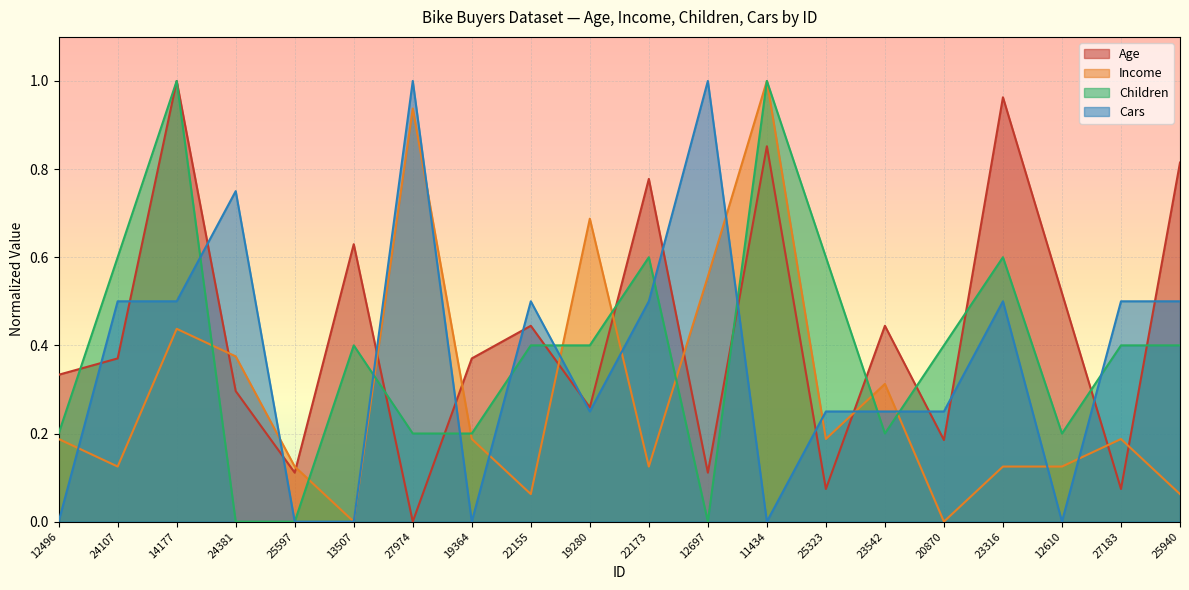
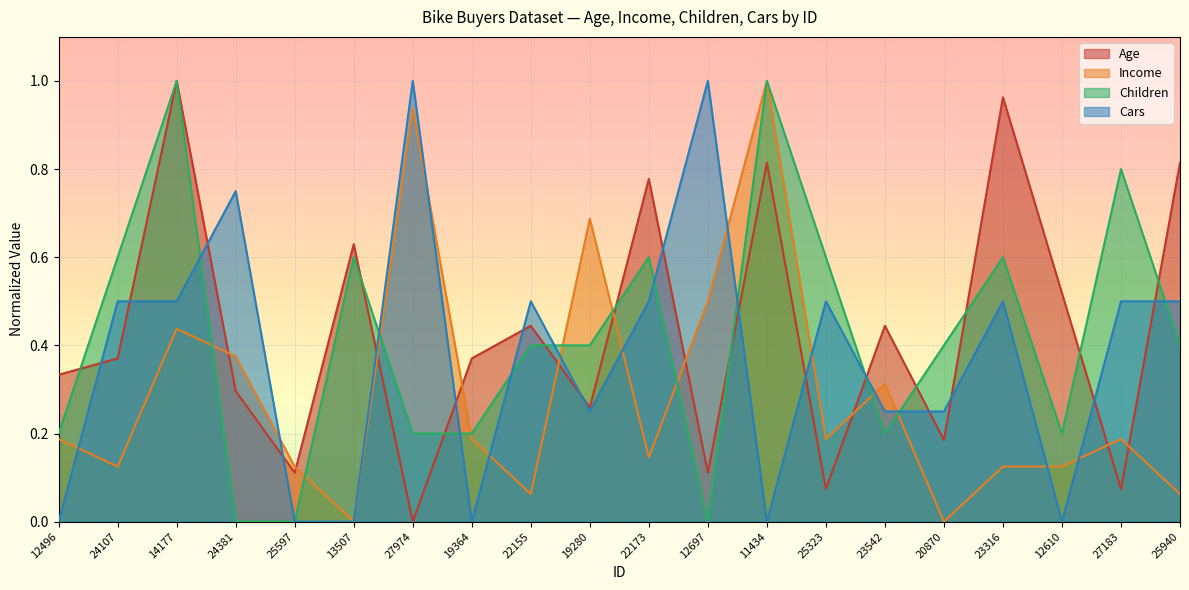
  {
    "Age": {
      "12496": 0.33,
      "24107": 0.37,
      "24381": 0.30,
      "25597": 0.11,
      "13507": 0.63,
      "27974": 0.00,
      "19364": 0.37,
      "22155": 0.44,
      "19280": 0.26,
      "22173": 0.78,
      "12697": 0.11,
-     "11434": 0.85,
+     "11434": 0.81,
      "25323": 0.07,
      "23542": 0.44,
      "20870": 0.19,
      "23316": 0.96,
      "12610": 0.52,
      "27183": 0.07,
      "25940": 0.81
    },
    "Income": {
      "12496": 0.19,
      "24107": 0.12,
      "14177": 0.44,
      "24381": 0.37,
      "25597": 0.12,
      "27974": 0.94,
      "19364": 0.19,
      "22155": 0.06,
      "19280": 0.69,
-     "22173": 0.12,
-     "12697": 0.56,
+     "22173": 0.15,
+     "12697": 0.50,
      "25323": 0.19,
      "23542": 0.31,
      "20870": 0.00,
      "23316": 0.12,
      "12610": 0.12,
      "27183": 0.19,
      "25940": 0.06
    },
    "Children": {
      "12496": 0.20,
      "24107": 0.60,
      "24381": 0.00,
-     "13507": 0.40,
+     "13507": 0.60,
      "27974": 0.20,
      "19364": 0.20,
      "22155": 0.40,
      "19280": 0.40,
      "22173": 0.60,
      "12697": 0.00,
      "25323": 0.60,
      "23542": 0.20,
      "20870": 0.40,
      "23316": 0.60,
      "12610": 0.20,
-     "27183": 0.40,
+     "27183": 0.80,
      "25940": 0.40
    },
    "Cars": {
      "12496": 0.00,
      "24107": 0.50,
      "14177": 0.50,
      "24381": 0.75,
      "27974": 1.00,
      "19364": 0.00,
      "22155": 0.50,
      "19280": 0.25,
      "22173": 0.50,
      "12697": 1.00,
      "11434": 0.00,
-     "25323": 0.25,
+     "25323": 0.50,
      "23542": 0.25,
      "20870": 0.25,
      "23316": 0.50,
      "12610": 0.00,
      "27183": 0.50,
      "25940": 0.50
    }
  }
